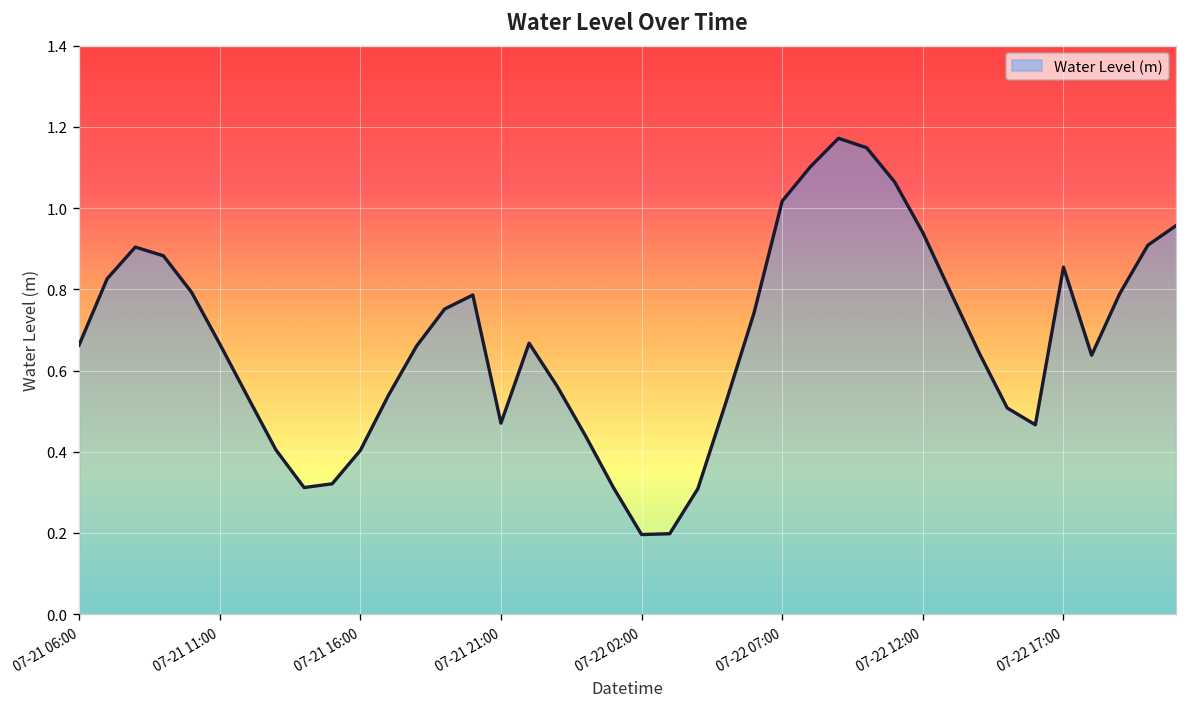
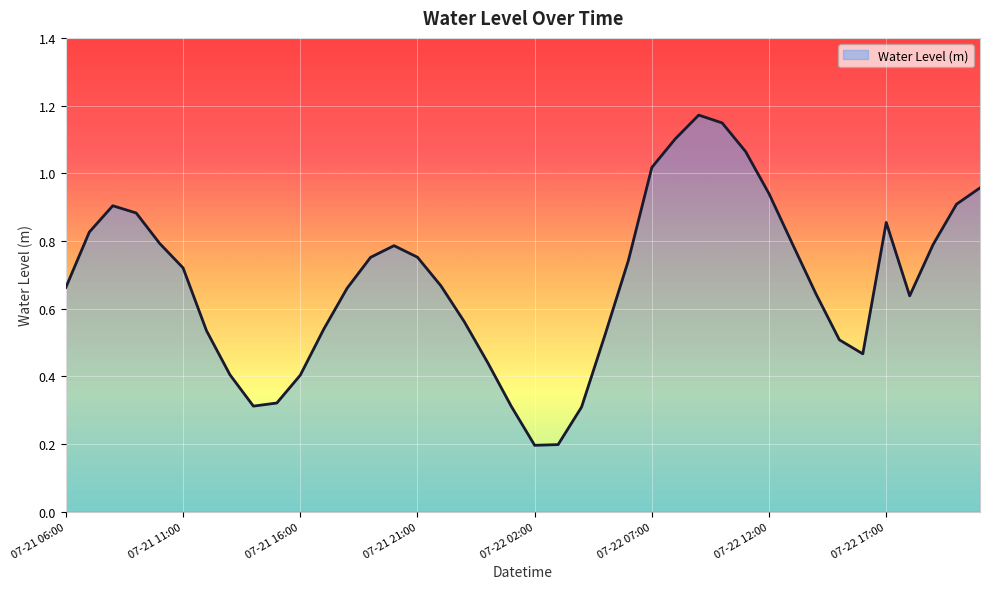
  {
    "07-21 06:00": 0.66,
-   "07-21 11:00": 0.67,
+   "07-21 11:00": 0.72,
    "07-21 16:00": 0.40,
-   "07-21 21:00": 0.47,
+   "07-21 21:00": 0.75,
    "07-22 02:00": 0.20,
    "07-22 07:00": 1.02,
    "07-22 12:00": 0.94,
    "07-22 17:00": 0.85
  }
